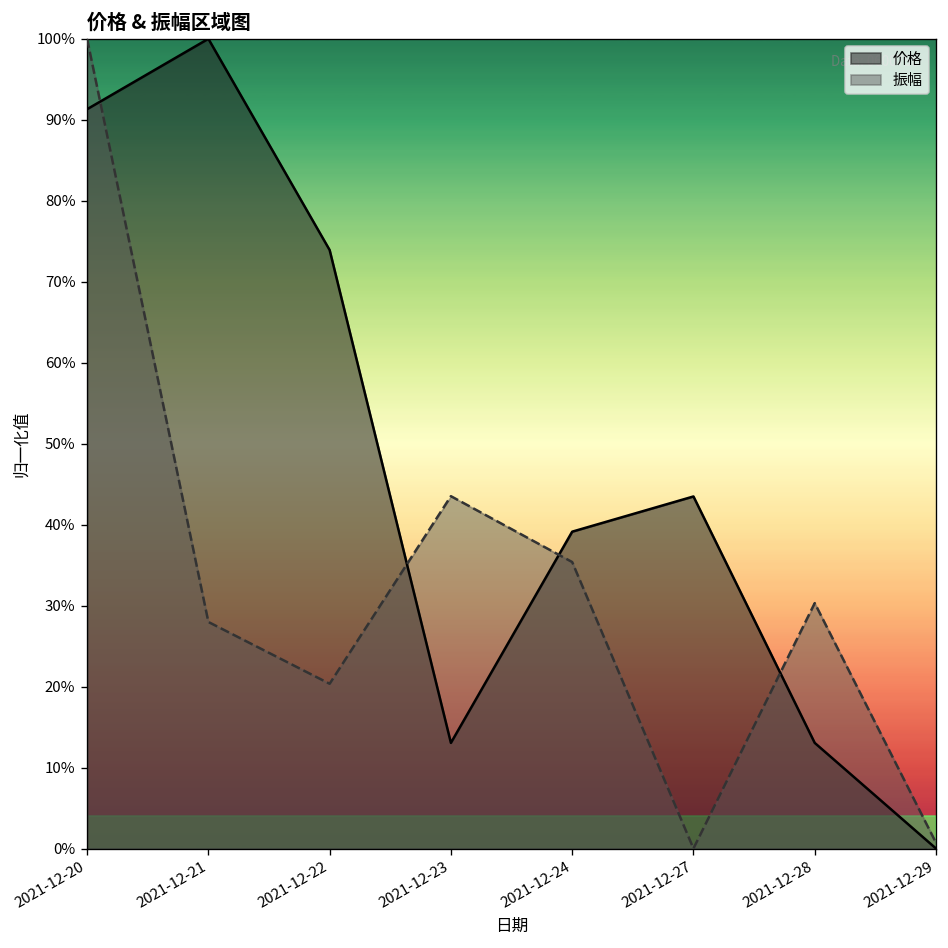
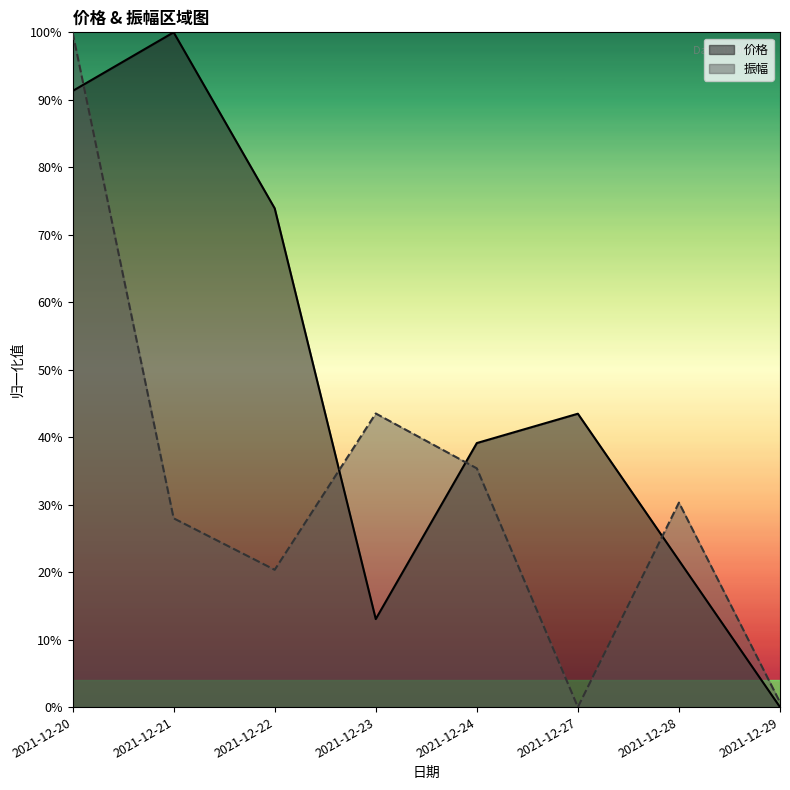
  {
    "价格": {
      "2021-12-20": "91%",
      "2021-12-21": "100%",
      "2021-12-22": "74%",
      "2021-12-23": "13%",
      "2021-12-24": "39%",
      "2021-12-27": "43%",
-     "2021-12-28": "13%"
+     "2021-12-28": "22%"
    },
    "振幅": {
      "2021-12-20": "100%",
      "2021-12-21": "28%",
      "2021-12-22": "20%",
      "2021-12-23": "44%",
      "2021-12-24": "35%",
      "2021-12-28": "30%"
    }
  }
